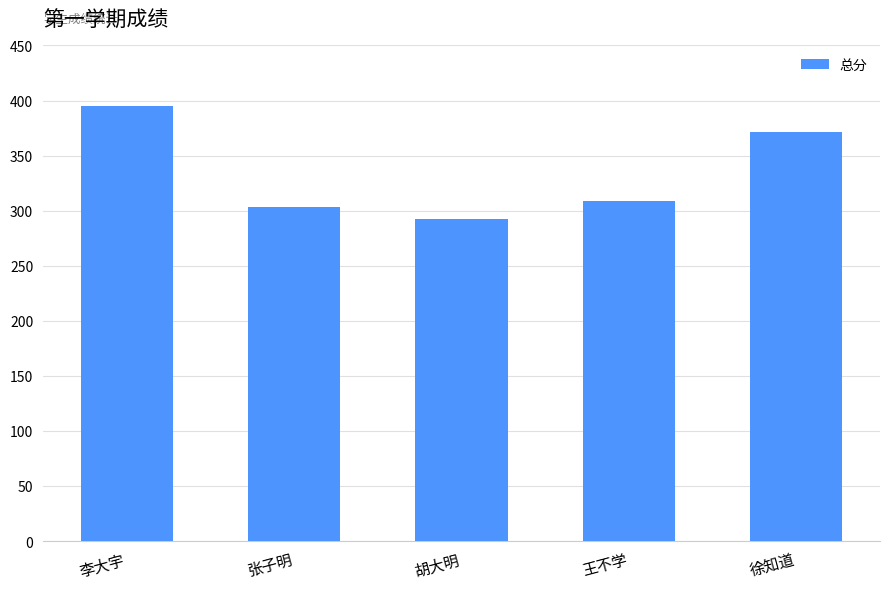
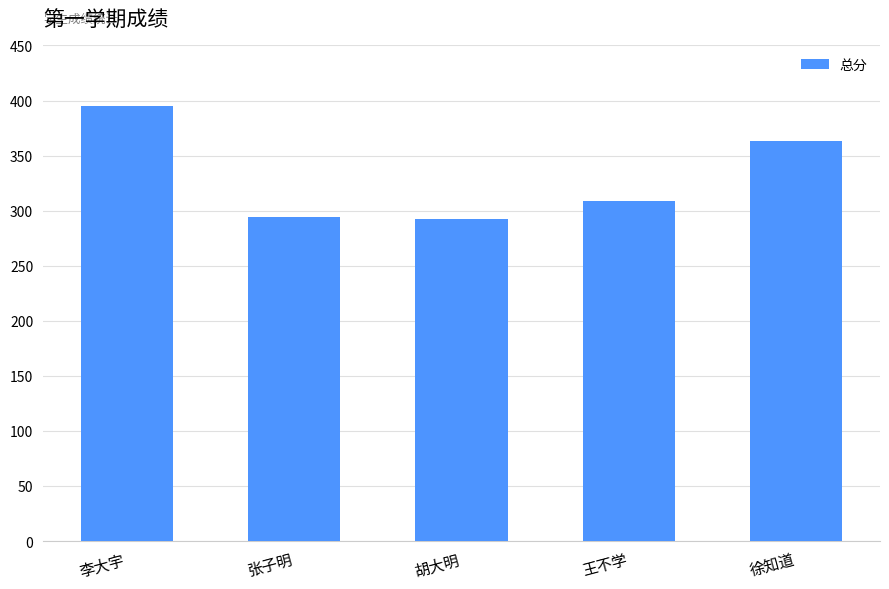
  {
    "李大宇": 395,
-   "张子明": 303,
+   "张子明": 294,
    "胡大明": 292,
    "王不学": 309,
-   "徐知道": 371
+   "徐知道": 363
  }
